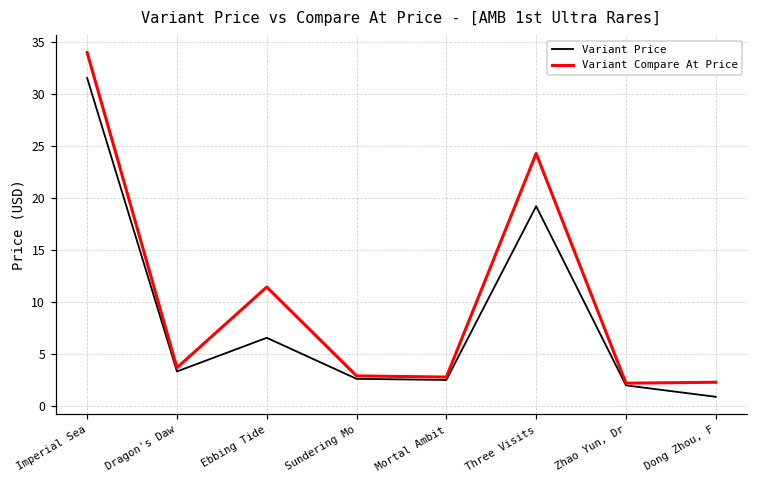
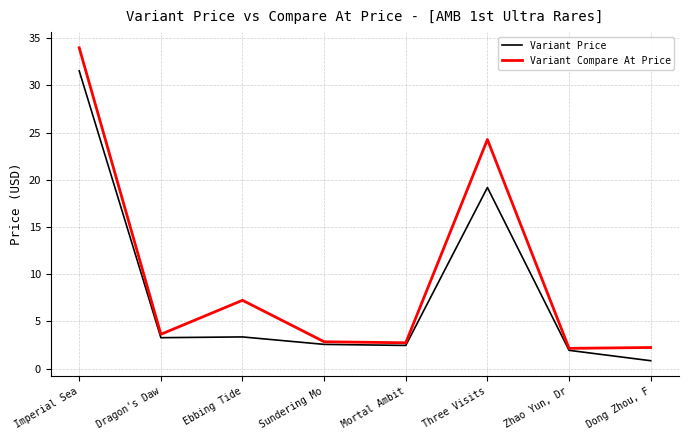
  {
    "Variant Price": {
      "Imperial Sea": 32,
      "Dragon's Daw": 3,
-     "Ebbing Tide": 7,
+     "Ebbing Tide": 3,
      "Sundering Mo": 3,
      "Mortal Ambit": 2,
      "Three Visits": 19,
      "Dong Zhou, F": 1
    },
    "Variant Compare At Price": {
      "Imperial Sea": 34,
      "Dragon's Daw": 4,
-     "Ebbing Tide": 11,
+     "Ebbing Tide": 7,
      "Sundering Mo": 3,
      "Mortal Ambit": 3,
      "Three Visits": 24,
      "Dong Zhou, F": 2
    }
  }
